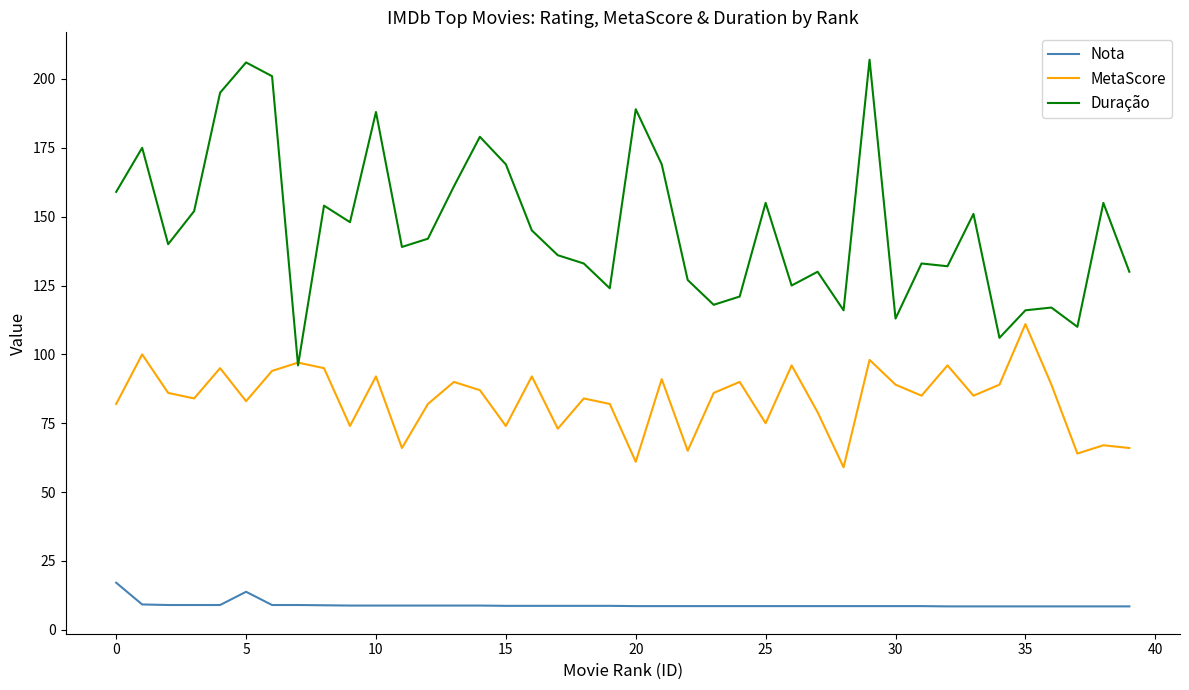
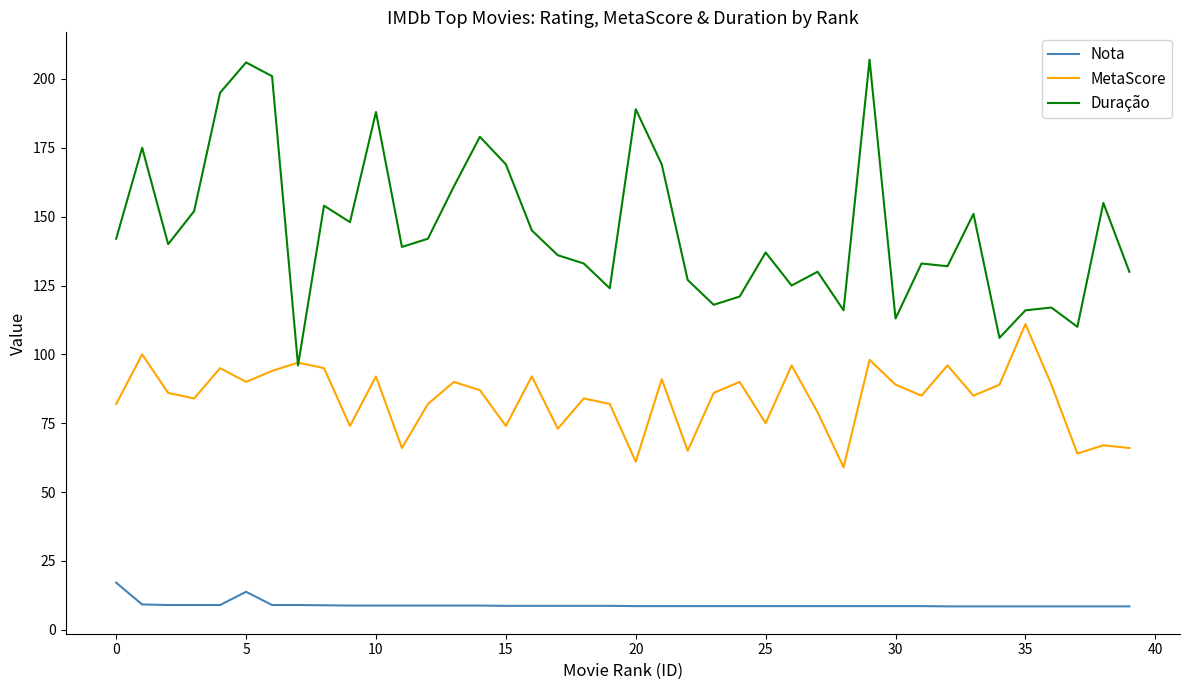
  {
    "Nota": {
      "0": 17,
      "5": 14,
      "10": 9,
      "15": 9,
      "20": 9,
      "25": 9,
      "30": 9,
      "35": 9
    },
    "MetaScore": {
      "0": 82,
-     "5": 83,
+     "5": 90,
      "10": 92,
      "15": 74,
      "20": 61,
      "25": 75,
      "30": 89,
      "35": 111
    },
    "Duração": {
-     "0": 159,
+     "0": 142,
      "5": 206,
      "10": 188,
      "15": 169,
      "20": 189,
-     "25": 155,
+     "25": 137,
      "30": 113,
      "35": 116
    }
  }
